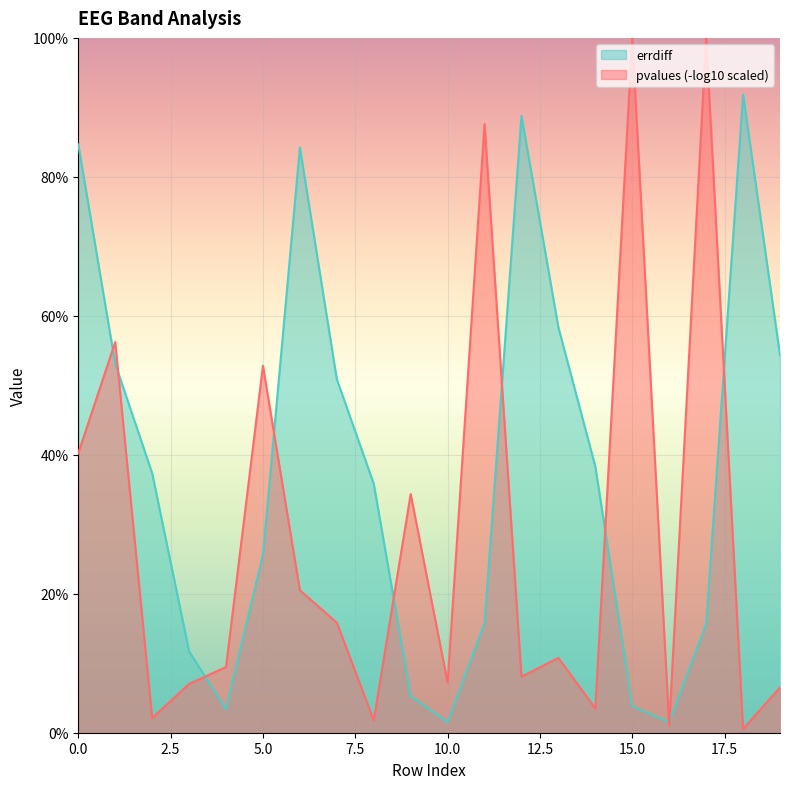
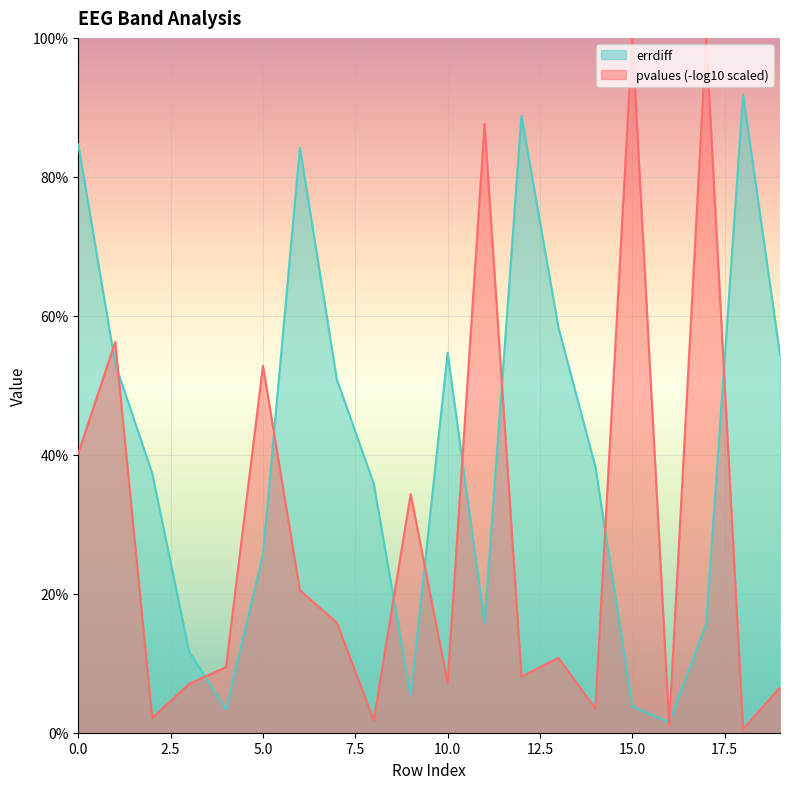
  {
    "errdiff": {
      "0.0": "85%",
      "5.0": "26%",
-     "10.0": "1%",
+     "10.0": "55%",
      "15.0": "4%"
    },
    "pvalues (-log10 scaled)": {
      "0.0": "40%",
      "5.0": "53%",
      "10.0": "7%",
      "15.0": "100%"
    }
  }
